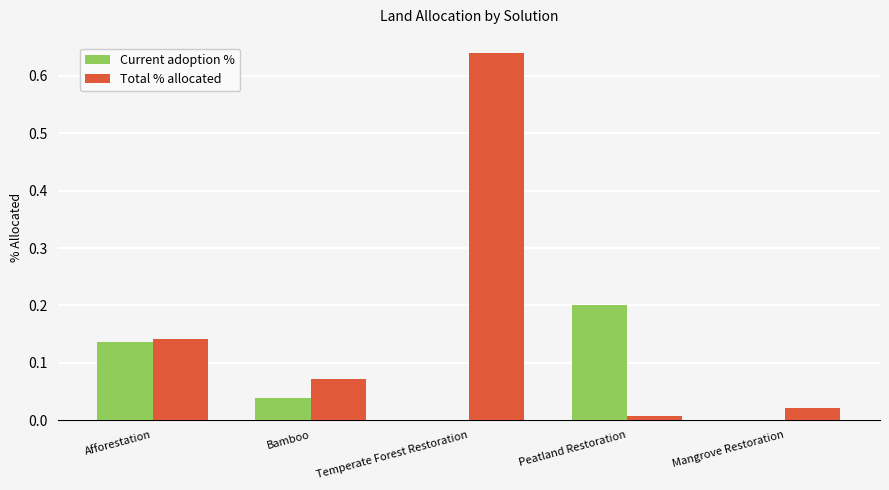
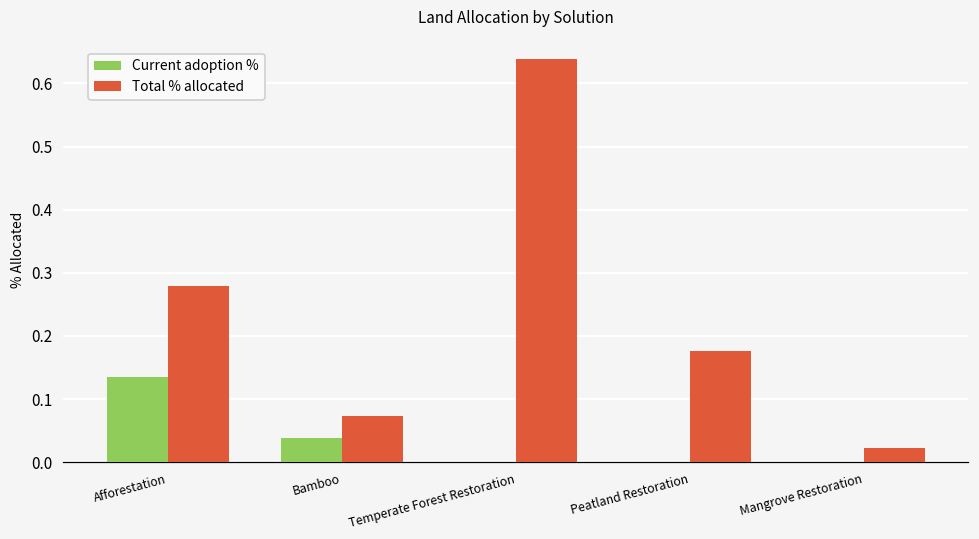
  {
    "Current adoption %": {
      "Afforestation": 0.14,
      "Bamboo": 0.04,
      "Temperate Forest Restoration": 0.0,
-     "Peatland Restoration": 0.2,
+     "Peatland Restoration": 0.0,
      "Mangrove Restoration": 0.0
    },
    "Total % allocated": {
-     "Afforestation": 0.14,
+     "Afforestation": 0.28,
      "Bamboo": 0.07,
      "Temperate Forest Restoration": 0.64,
-     "Peatland Restoration": 0.01,
+     "Peatland Restoration": 0.18,
      "Mangrove Restoration": 0.02
    }
  }
